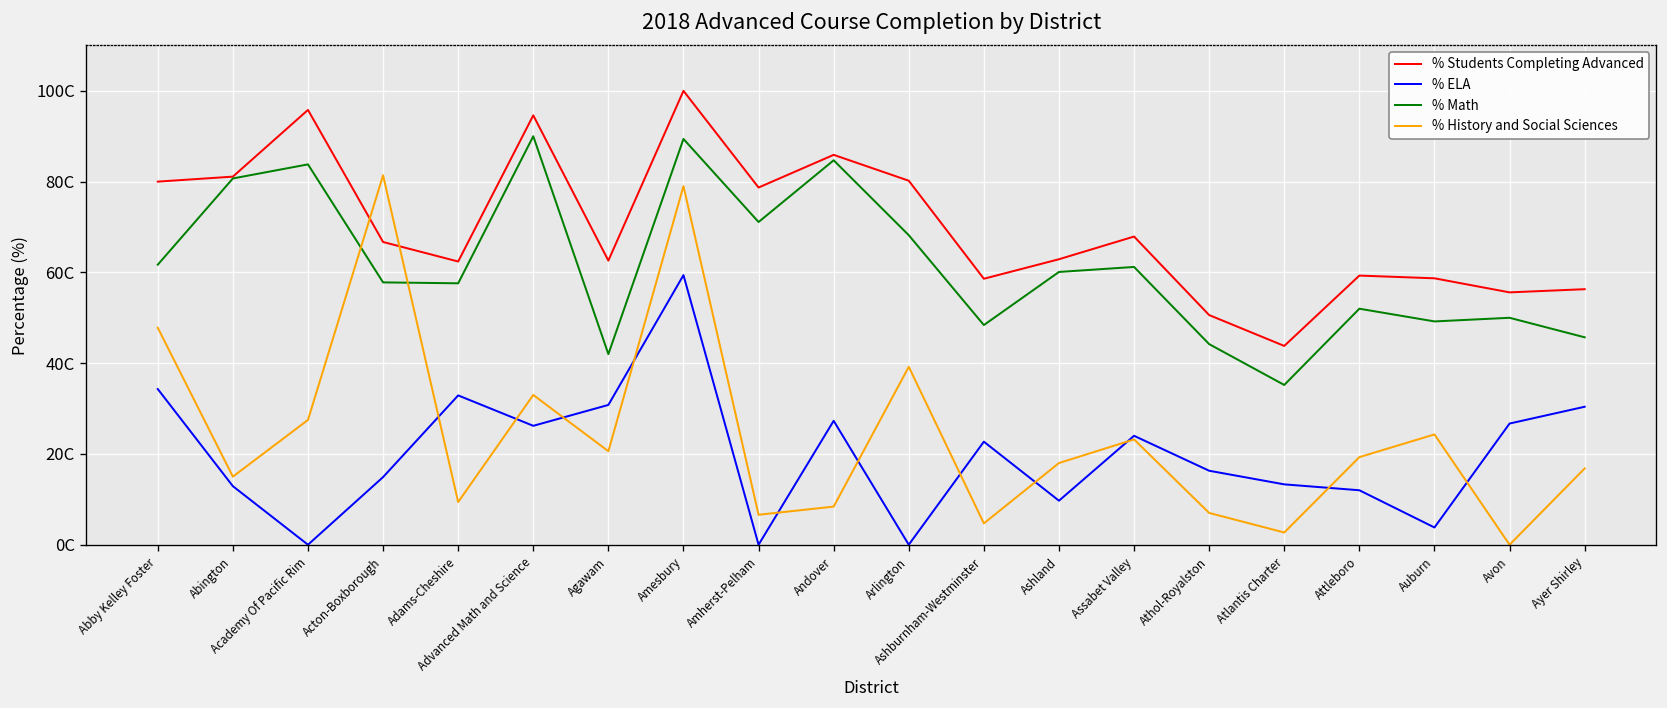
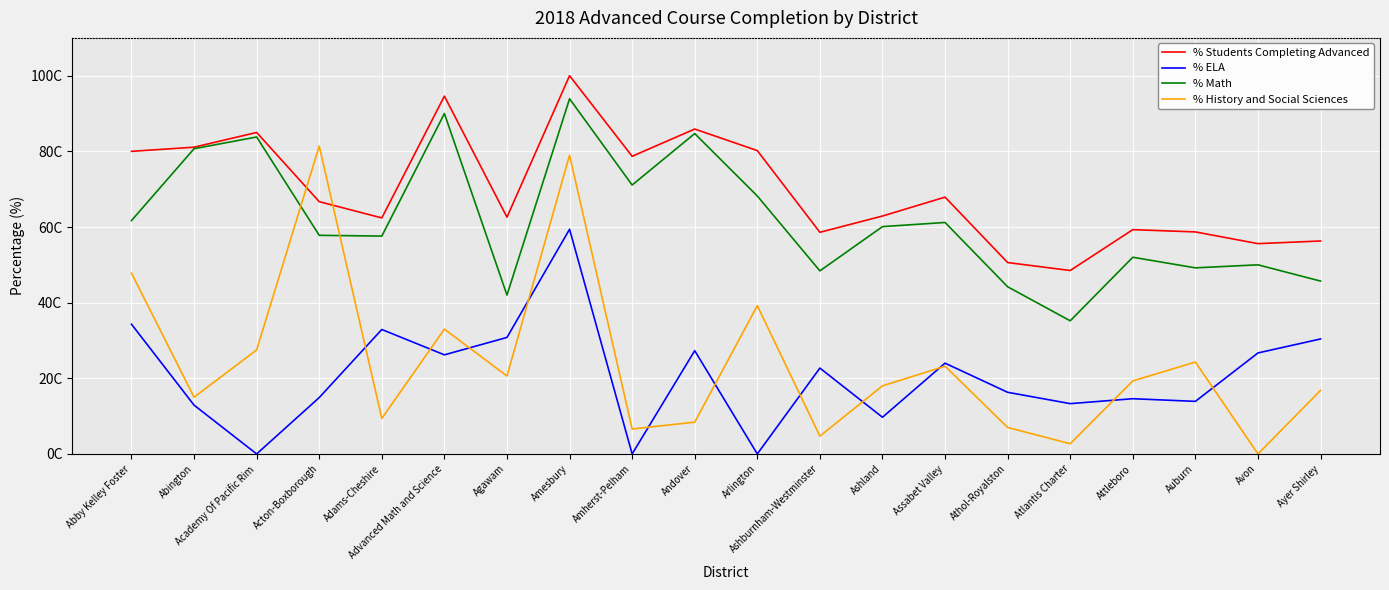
  {
    "% Students Completing Advanced": {
      "Abby Kelley Foster": "80C",
-     "Academy Of Pacific Rim": "96C",
+     "Academy Of Pacific Rim": "85C",
      "Acton-Boxborough": "67C",
      "Adams-Cheshire": "62C",
      "Advanced Math and Science": "95C",
      "Agawam": "63C",
      "Amesbury": "100C",
      "Amherst-Pelham": "79C",
      "Andover": "86C",
      "Arlington": "80C",
      "Ashburnham-Westminster": "59C",
      "Ashland": "63C",
      "Assabet Valley": "68C",
      "Athol-Royalston": "51C",
-     "Atlantis Charter": "44C",
+     "Atlantis Charter": "49C",
      "Attleboro": "59C",
      "Auburn": "59C",
      "Avon": "56C",
      "Ayer Shirley": "56C"
    },
    "% ELA": {
      "Abby Kelley Foster": "34C",
      "Abington": "13C",
      "Academy Of Pacific Rim": "0C",
      "Acton-Boxborough": "15C",
      "Adams-Cheshire": "33C",
      "Advanced Math and Science": "26C",
      "Agawam": "31C",
      "Amesbury": "59C",
      "Amherst-Pelham": "0C",
      "Andover": "27C",
      "Arlington": "0C",
      "Ashburnham-Westminster": "23C",
      "Ashland": "10C",
      "Assabet Valley": "24C",
      "Athol-Royalston": "16C",
      "Atlantis Charter": "13C",
-     "Attleboro": "12C",
-     "Auburn": "4C",
+     "Attleboro": "15C",
+     "Auburn": "14C",
      "Avon": "27C",
      "Ayer Shirley": "30C"
    },
    "% Math": {
      "Abby Kelley Foster": "62C",
      "Academy Of Pacific Rim": "84C",
      "Acton-Boxborough": "58C",
      "Adams-Cheshire": "58C",
      "Advanced Math and Science": "90C",
      "Agawam": "42C",
-     "Amesbury": "89C",
+     "Amesbury": "94C",
      "Amherst-Pelham": "71C",
      "Andover": "85C",
      "Arlington": "68C",
      "Ashburnham-Westminster": "48C",
      "Ashland": "60C",
      "Assabet Valley": "61C",
      "Athol-Royalston": "44C",
      "Atlantis Charter": "35C",
      "Attleboro": "52C",
      "Auburn": "49C",
      "Avon": "50C",
      "Ayer Shirley": "46C"
    },
    "% History and Social Sciences": {
      "Abby Kelley Foster": "48C",
      "Abington": "15C",
      "Academy Of Pacific Rim": "28C",
      "Acton-Boxborough": "81C",
      "Adams-Cheshire": "9C",
      "Advanced Math and Science": "33C",
      "Agawam": "21C",
      "Amesbury": "79C",
      "Amherst-Pelham": "7C",
      "Andover": "8C",
      "Arlington": "39C",
      "Ashburnham-Westminster": "5C",
      "Ashland": "18C",
      "Assabet Valley": "23C",
      "Athol-Royalston": "7C",
      "Atlantis Charter": "3C",
      "Attleboro": "19C",
      "Auburn": "24C",
      "Avon": "0C",
      "Ayer Shirley": "17C"
    }
  }
